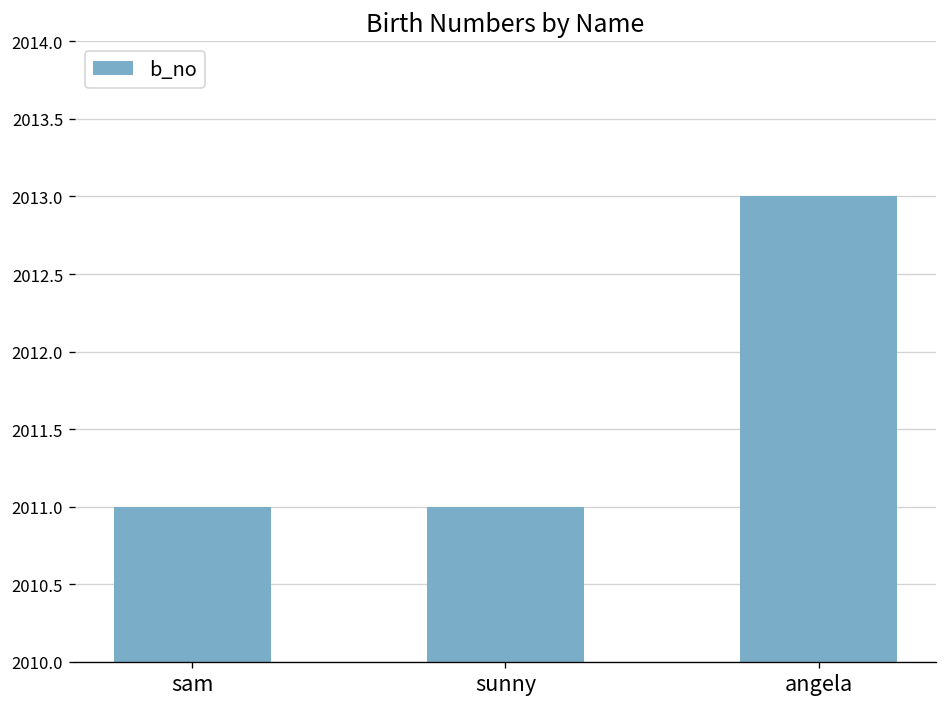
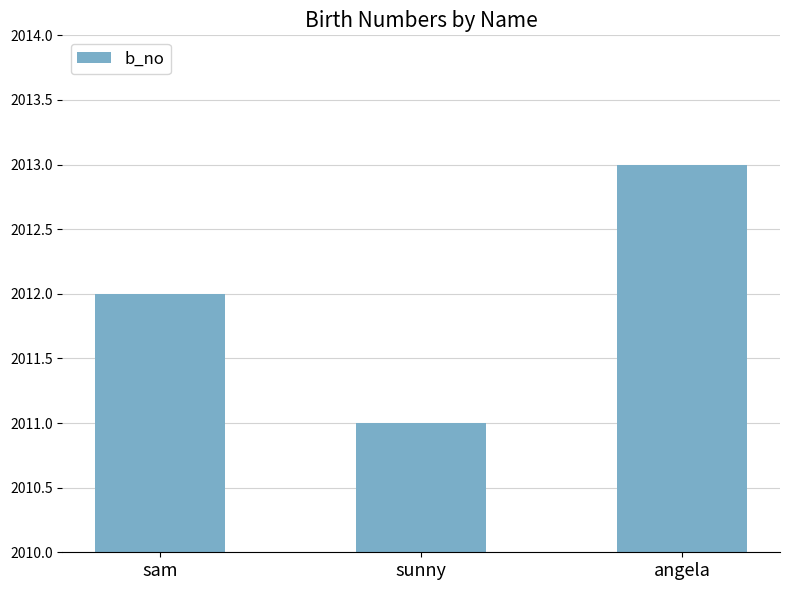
  {
-   "sam": 2011,
+   "sam": 2012,
    "sunny": 2011,
    "angela": 2013
  }
